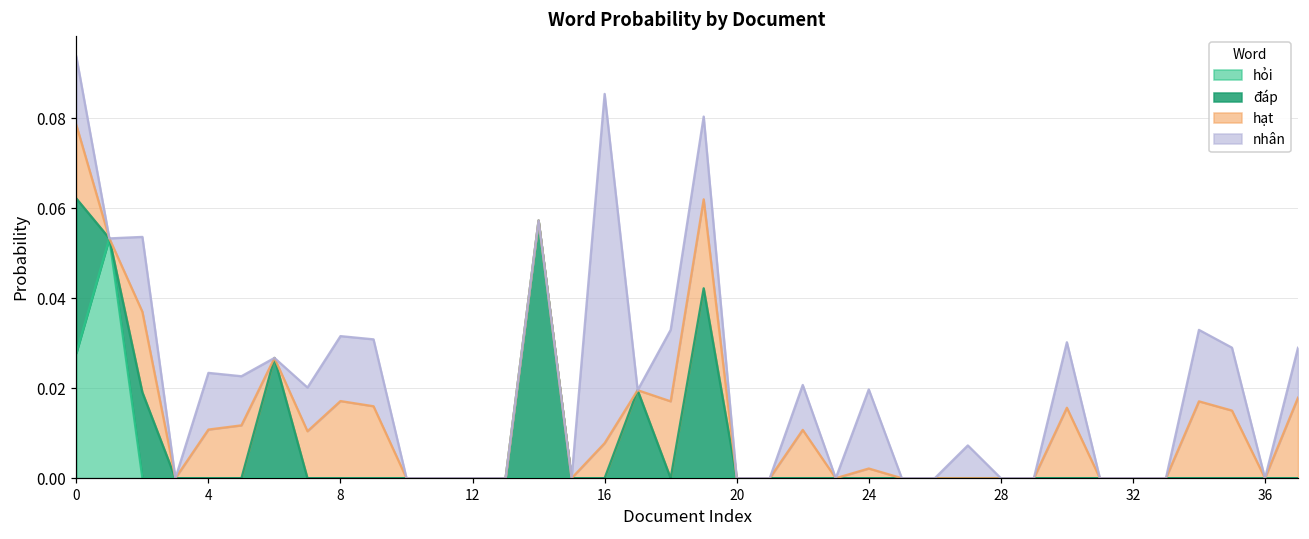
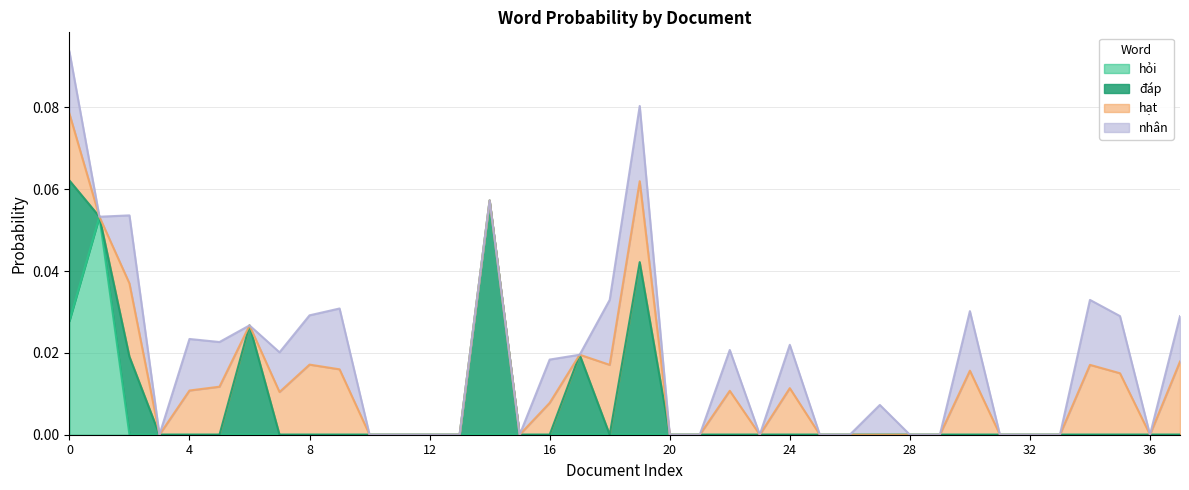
  {
    "hạt": {
      "0": 0.016,
      "4": 0.011,
      "8": 0.017,
      "16": 0.008,
-     "24": 0.002
+     "24": 0.011
    },
    "nhân": {
      "0": 0.015,
      "4": 0.013,
-     "8": 0.014,
-     "16": 0.078,
-     "24": 0.018
+     "8": 0.012,
+     "16": 0.011,
+     "24": 0.011
    }
  }
